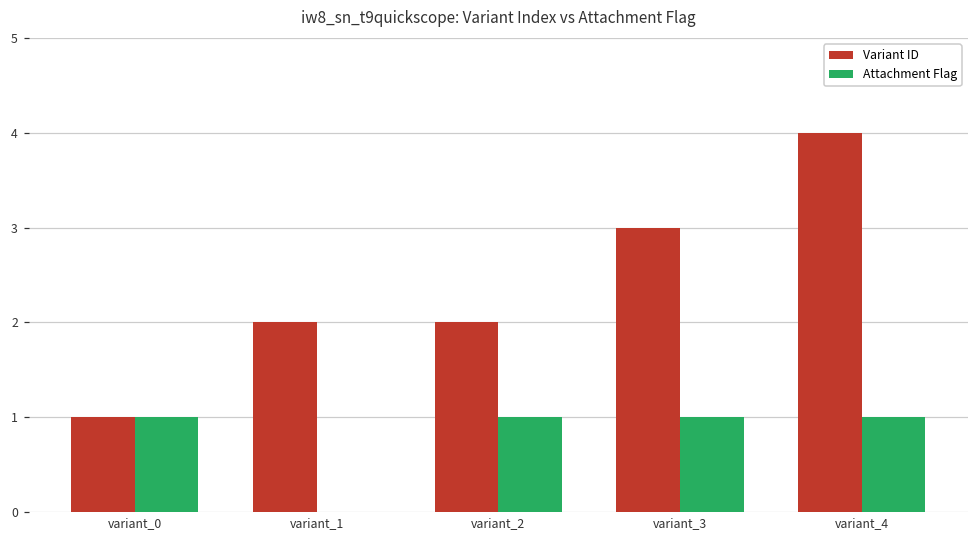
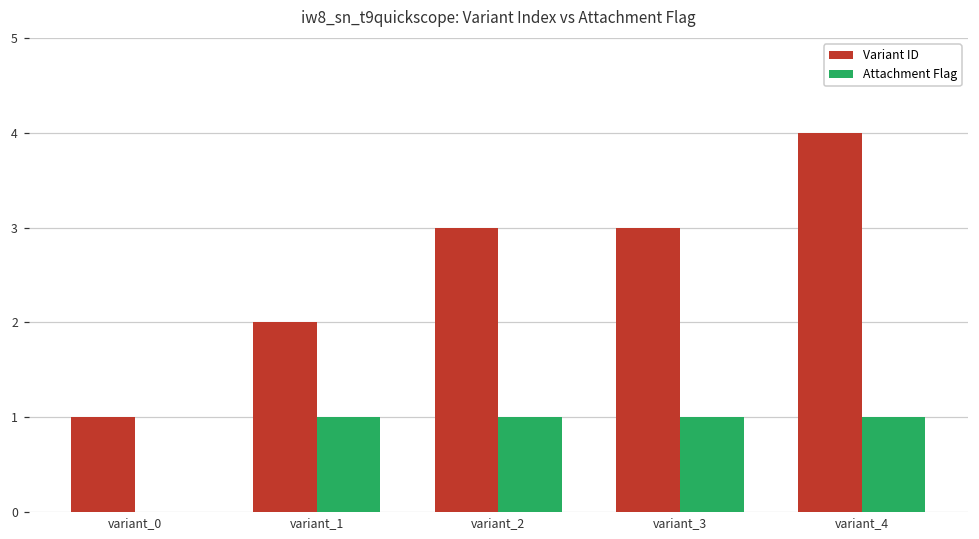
  {
    "Variant ID": {
      "variant_0": 1,
      "variant_1": 2,
-     "variant_2": 2,
+     "variant_2": 3,
      "variant_3": 3,
      "variant_4": 4
    },
    "Attachment Flag": {
-     "variant_0": 1,
-     "variant_1": 0,
+     "variant_0": 0,
+     "variant_1": 1,
      "variant_2": 1,
      "variant_3": 1,
      "variant_4": 1
    }
  }
